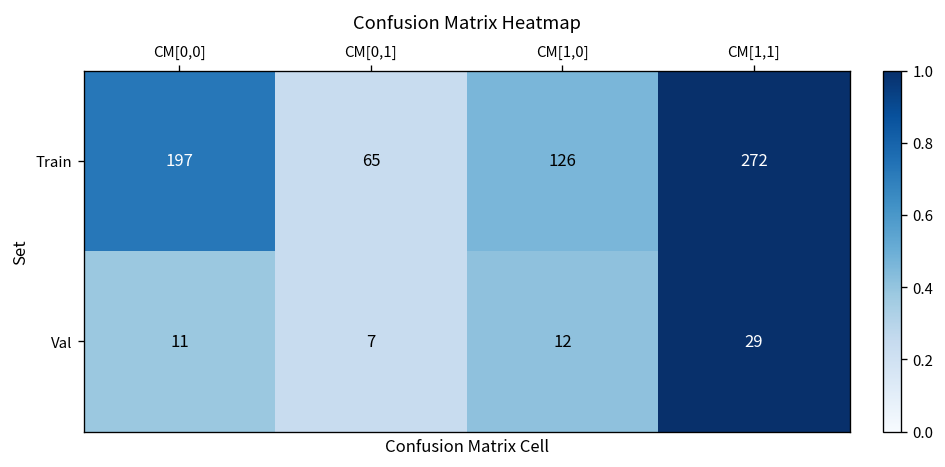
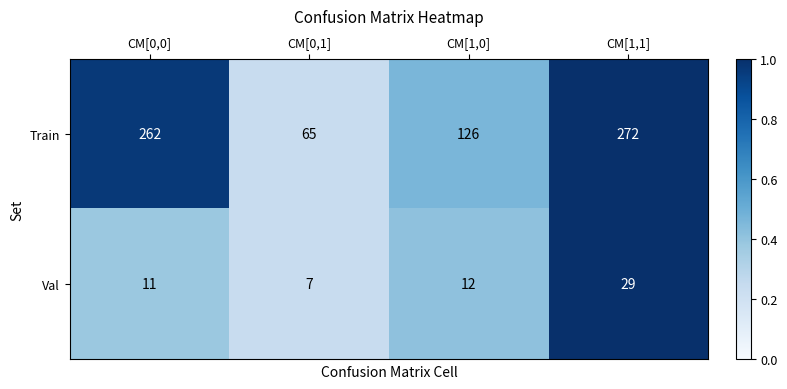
  {
    "Train": {
-     "CM[0,0]": 197,
+     "CM[0,0]": 262,
      "CM[0,1]": 65,
      "CM[1,0]": 126,
      "CM[1,1]": 272
    },
    "Val": {
      "CM[0,0]": 11,
      "CM[0,1]": 7,
      "CM[1,0]": 12,
      "CM[1,1]": 29
    }
  }
